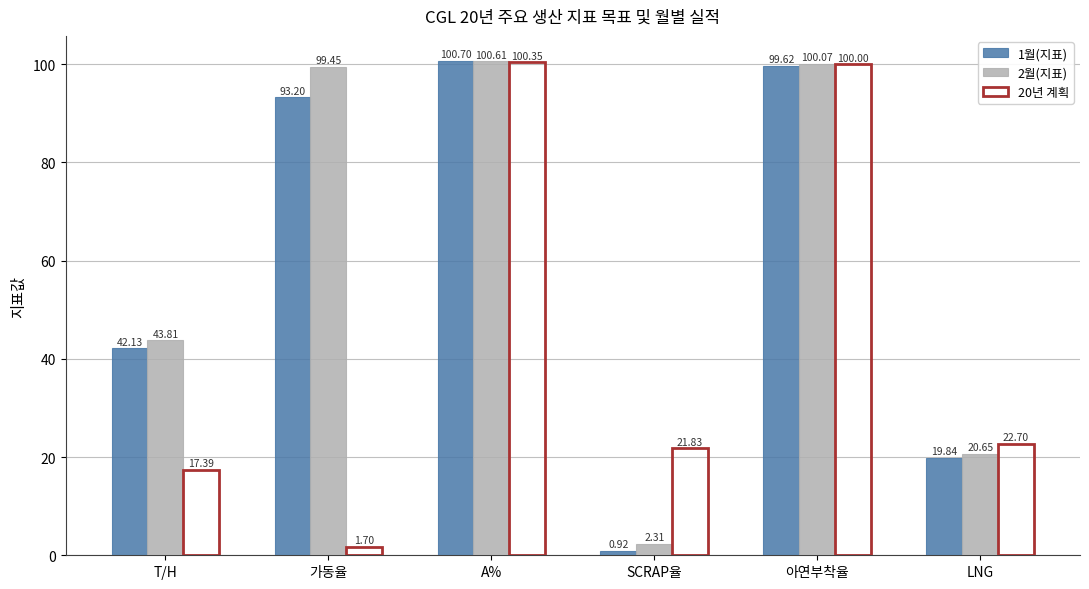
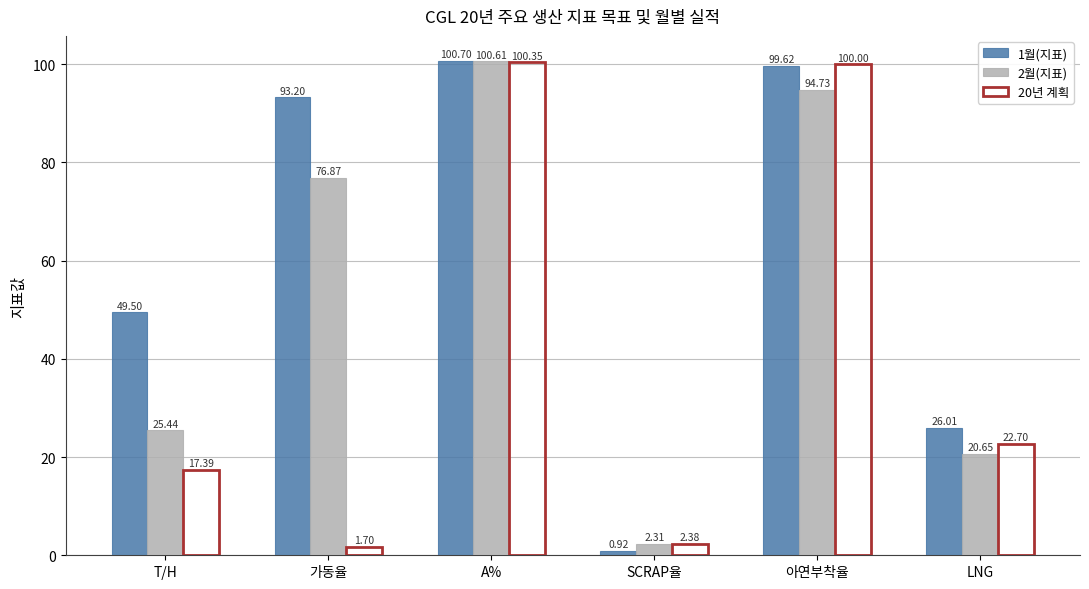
  {
    "1월(지표)": {
-     "T/H": 42.13,
+     "T/H": 49.50,
      "가동율": 93.20,
      "A%": 100.70,
      "SCRAP율": 0.92,
      "아연부착율": 99.62,
-     "LNG": 19.84
+     "LNG": 26.01
    },
    "2월(지표)": {
-     "T/H": 43.81,
-     "가동율": 99.45,
+     "T/H": 25.44,
+     "가동율": 76.87,
      "A%": 100.61,
      "SCRAP율": 2.31,
-     "아연부착율": 100.07,
+     "아연부착율": 94.73,
      "LNG": 20.65
    },
    "20년 계획": {
      "T/H": 17.39,
      "가동율": 1.70,
      "A%": 100.35,
-     "SCRAP율": 21.83,
+     "SCRAP율": 2.38,
      "아연부착율": 100.00,
      "LNG": 22.70
    }
  }
